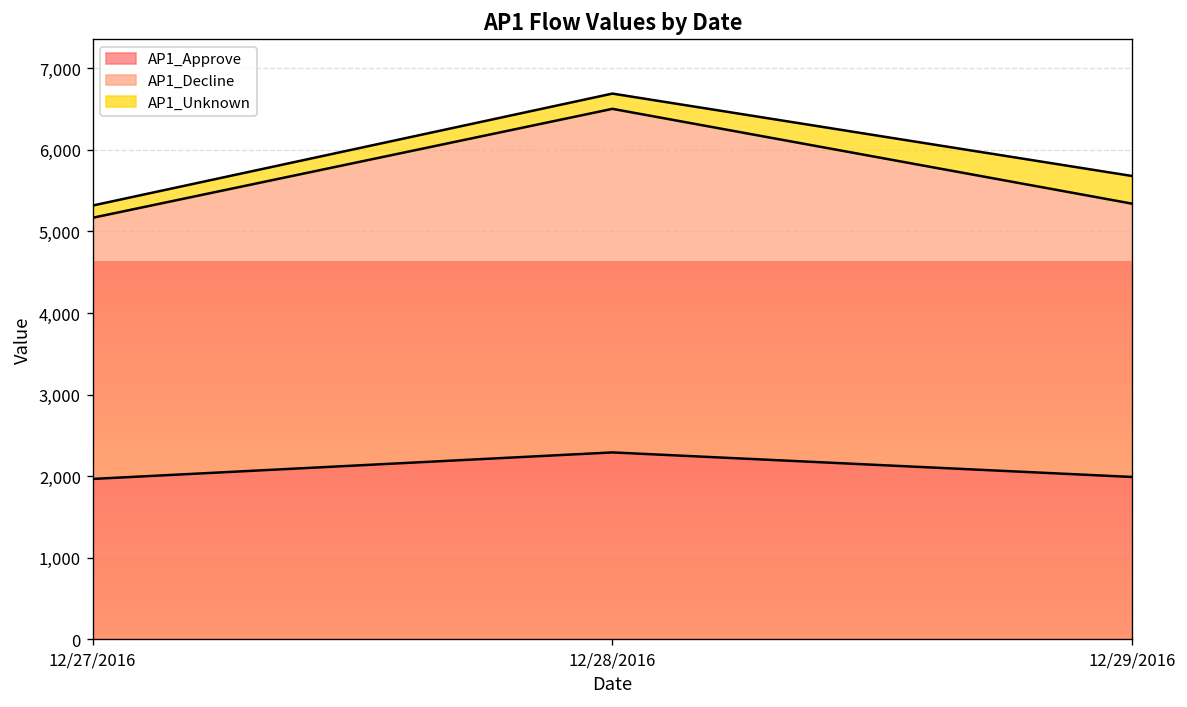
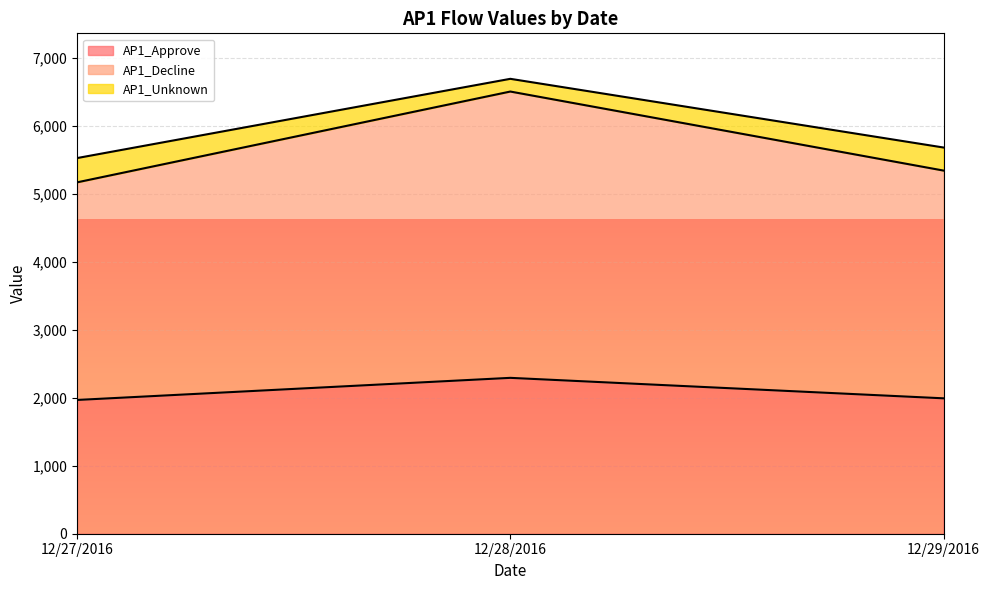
  {
    "AP1_Unknown": {
-     "12/27/2016": 200,
+     "12/27/2016": 400,
      "12/28/2016": 200,
      "12/29/2016": 300
    }
  }
